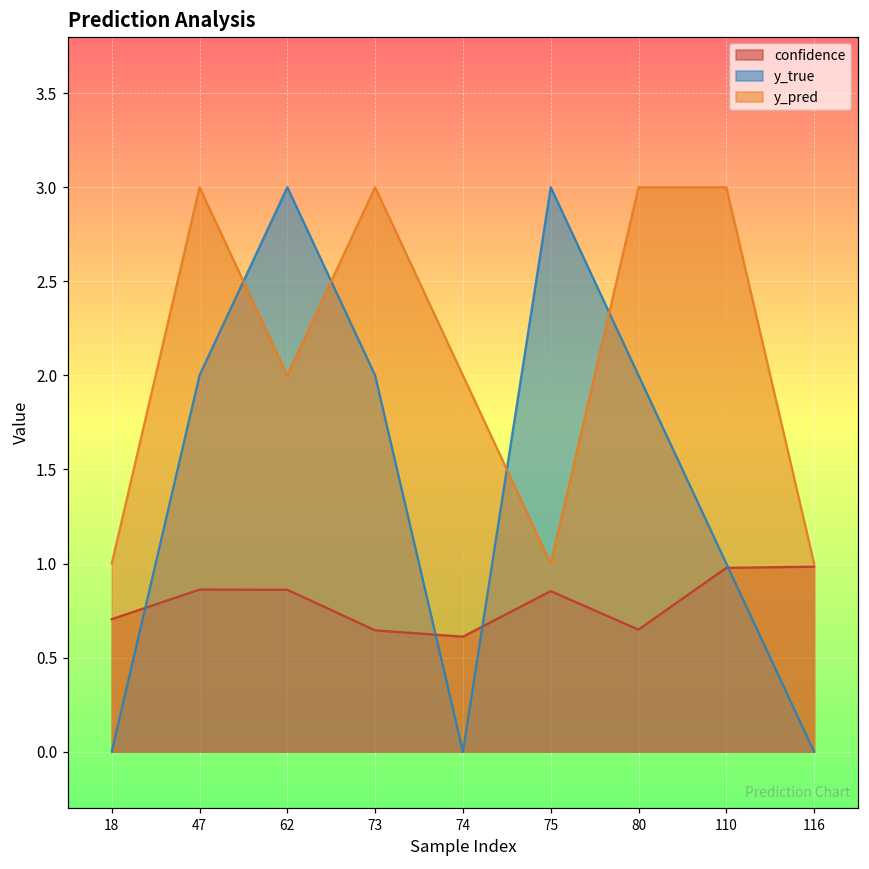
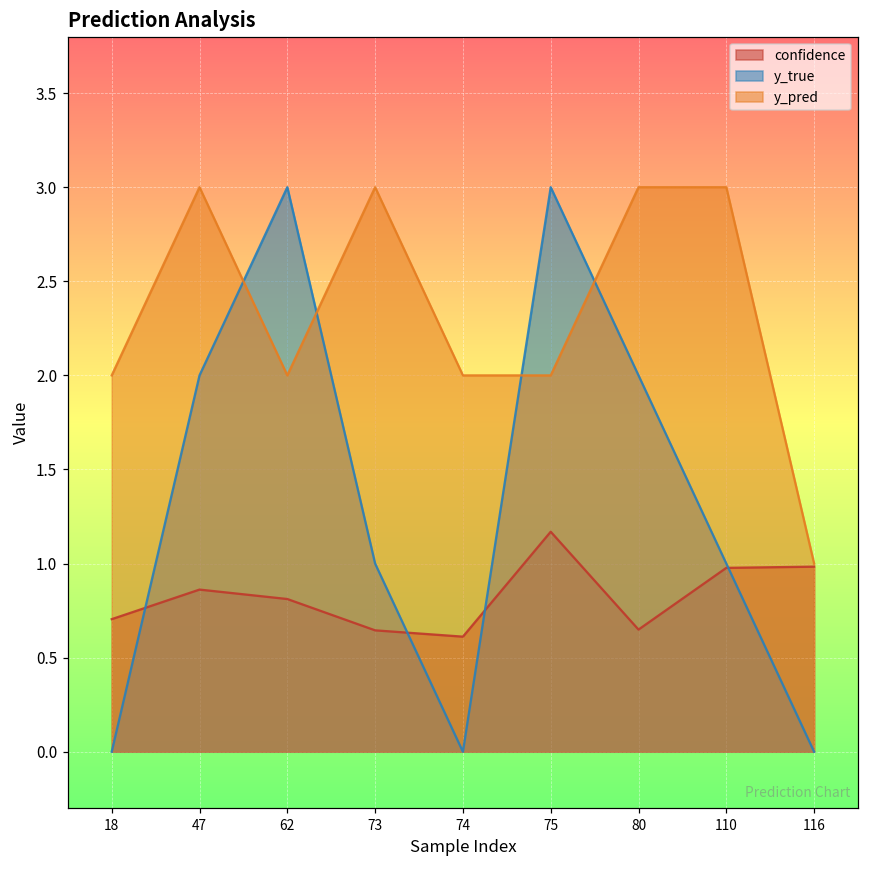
  {
    "confidence": {
      "18": 0.70,
      "47": 0.86,
-     "62": 0.86,
+     "62": 0.81,
      "73": 0.65,
      "74": 0.61,
-     "75": 0.85,
+     "75": 1.17,
      "80": 0.65,
      "110": 0.98,
      "116": 0.98
    },
    "y_true": {
      "18": 0,
      "47": 2,
      "62": 3,
-     "73": 2,
+     "73": 1,
      "74": 0,
      "75": 3,
      "80": 2,
      "110": 1,
      "116": 0
    },
    "y_pred": {
-     "18": 1,
+     "18": 2,
      "47": 3,
      "62": 2,
      "73": 3,
      "74": 2,
-     "75": 1,
+     "75": 2,
      "80": 3,
      "110": 3,
      "116": 1
    }
  }
